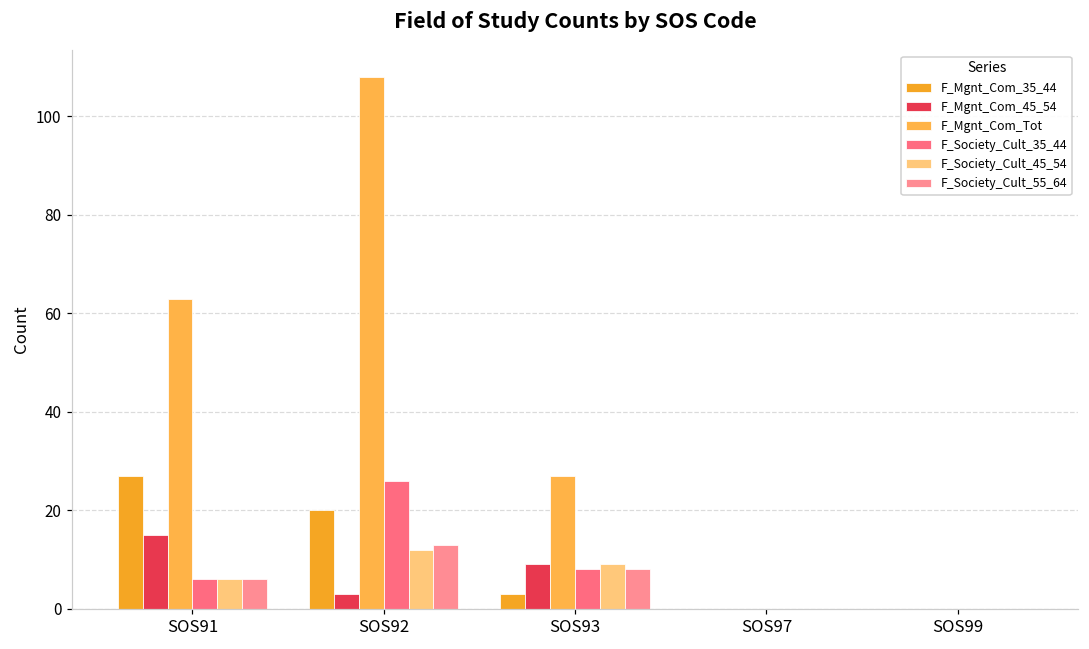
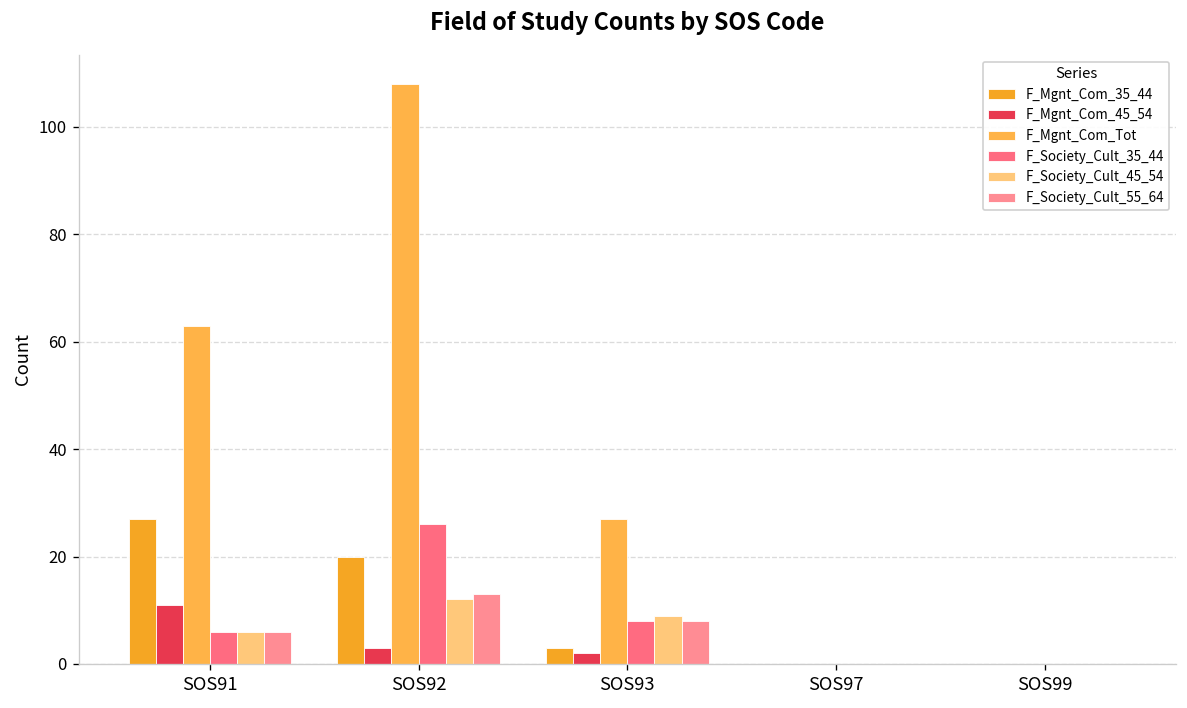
  {
    "F_Mgnt_Com_45_54": {
-     "SOS91": 15,
+     "SOS91": 11,
      "SOS92": 3,
-     "SOS93": 9,
+     "SOS93": 2,
      "SOS97": 0,
      "SOS99": 0
    }
  }
